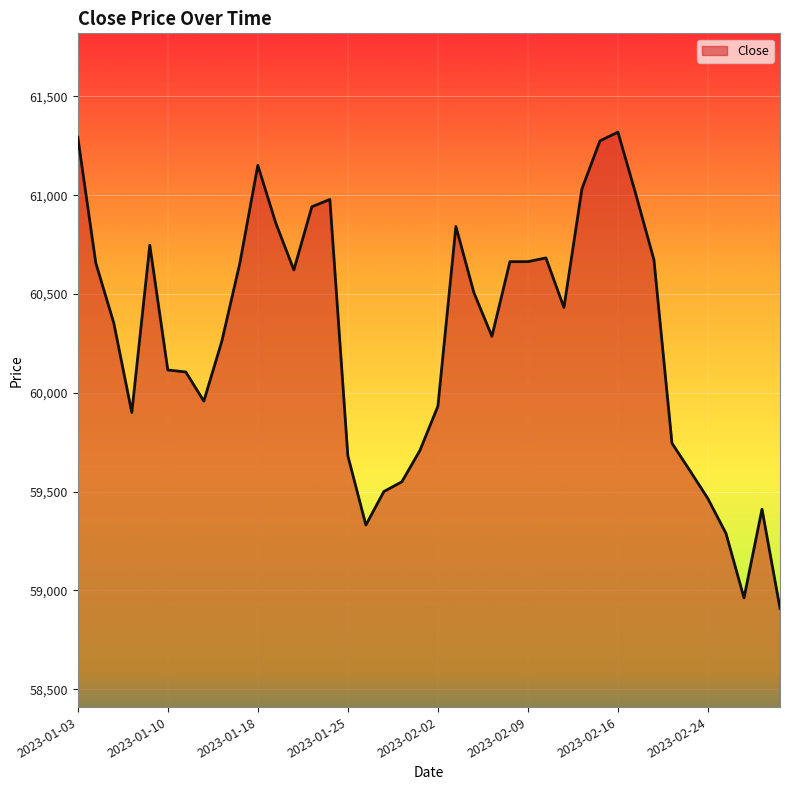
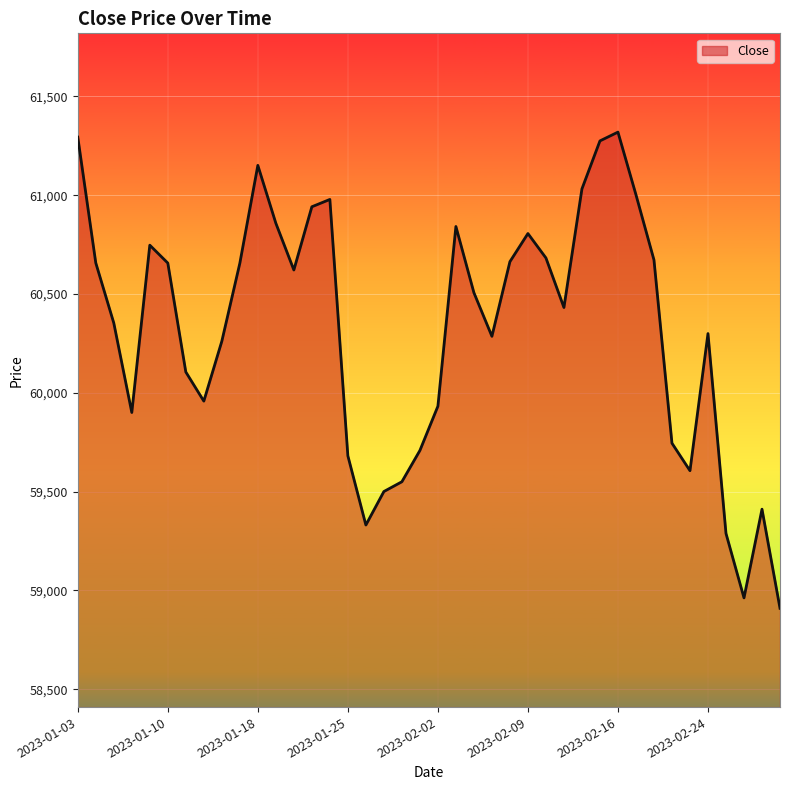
  {
    "2023-01-03": "61,290",
-   "2023-01-10": "60,120",
+   "2023-01-10": "60,660",
    "2023-01-18": "61,150",
    "2023-01-25": "59,680",
    "2023-02-02": "59,930",
-   "2023-02-09": "60,660",
+   "2023-02-09": "60,810",
    "2023-02-16": "61,320",
-   "2023-02-24": "59,460"
+   "2023-02-24": "60,300"
  }
